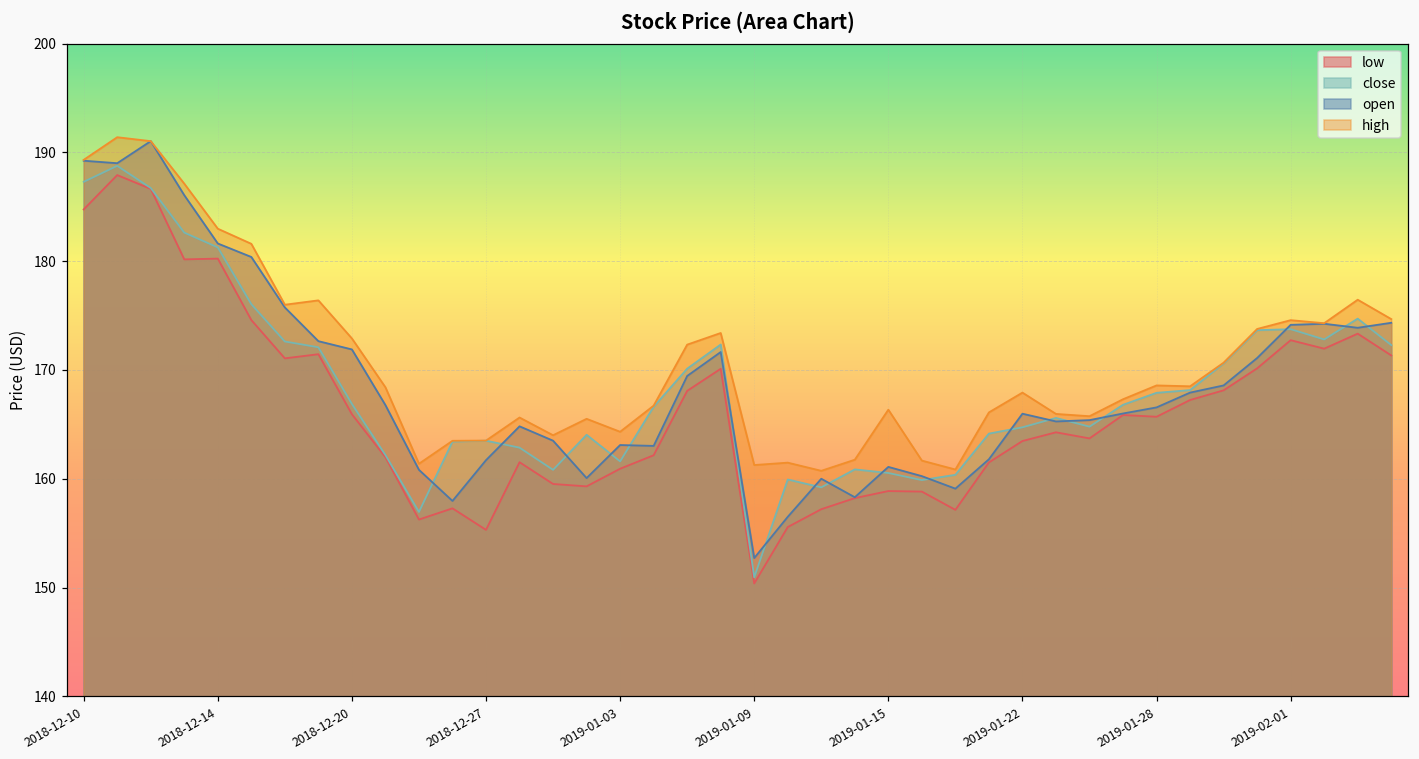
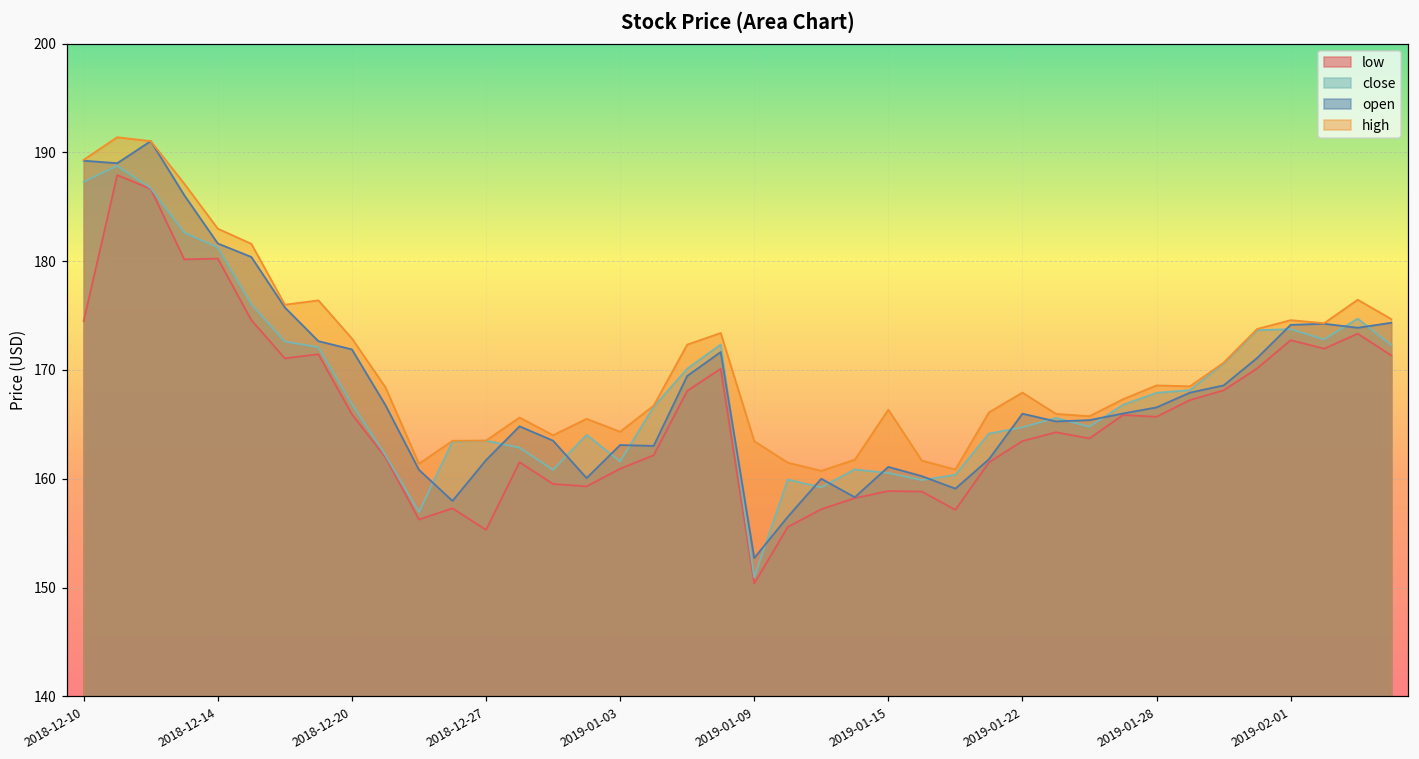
  {
    "low": {
-     "2018-12-10": 185,
+     "2018-12-10": 175,
      "2018-12-14": 180,
      "2018-12-20": 166,
      "2018-12-27": 155,
      "2019-01-03": 161,
      "2019-01-09": 150,
      "2019-01-15": 159,
      "2019-01-22": 163,
      "2019-01-28": 166,
      "2019-02-01": 173
    },
    "high": {
      "2018-12-14": 183,
      "2018-12-20": 173,
      "2019-01-03": 164,
-     "2019-01-09": 161,
+     "2019-01-09": 163,
      "2019-01-15": 166,
      "2019-01-22": 168,
      "2019-01-28": 169,
      "2019-02-01": 175
    }
  }
